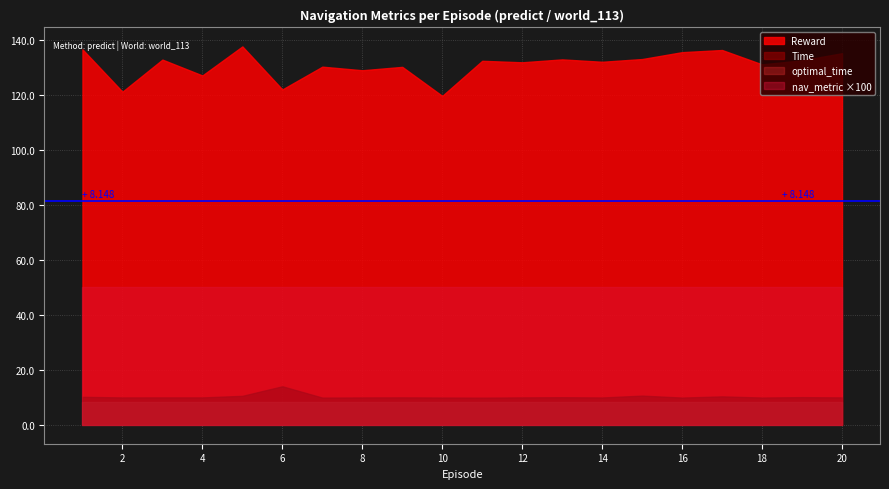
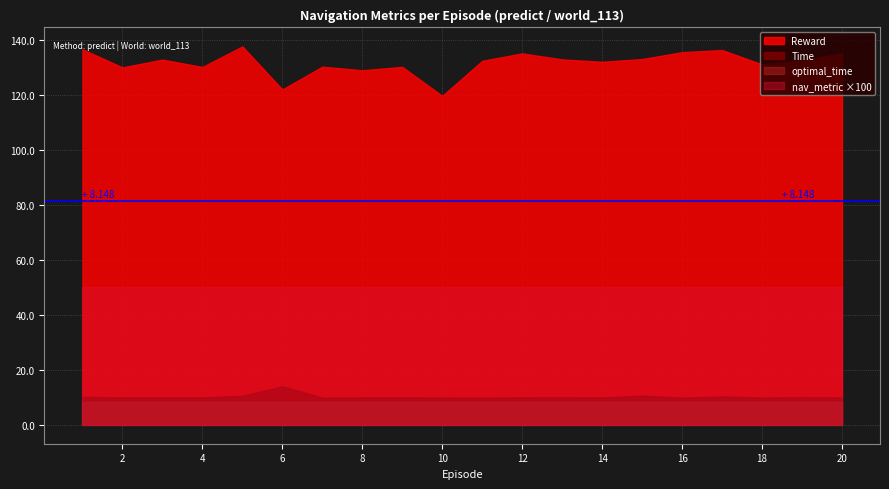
  {
    "Reward": {
-     "2": 121,
-     "4": 127,
+     "2": 130,
+     "4": 130,
      "6": 122,
      "8": 129,
      "10": 120,
-     "12": 132,
+     "12": 135,
      "14": 132,
      "16": 136
    }
  }
